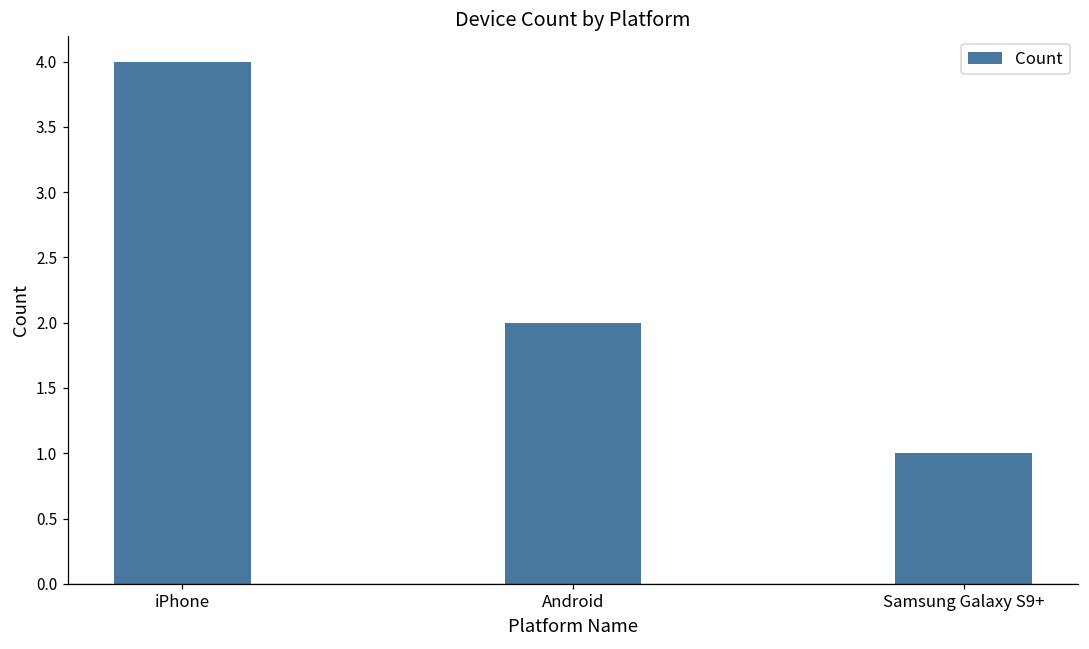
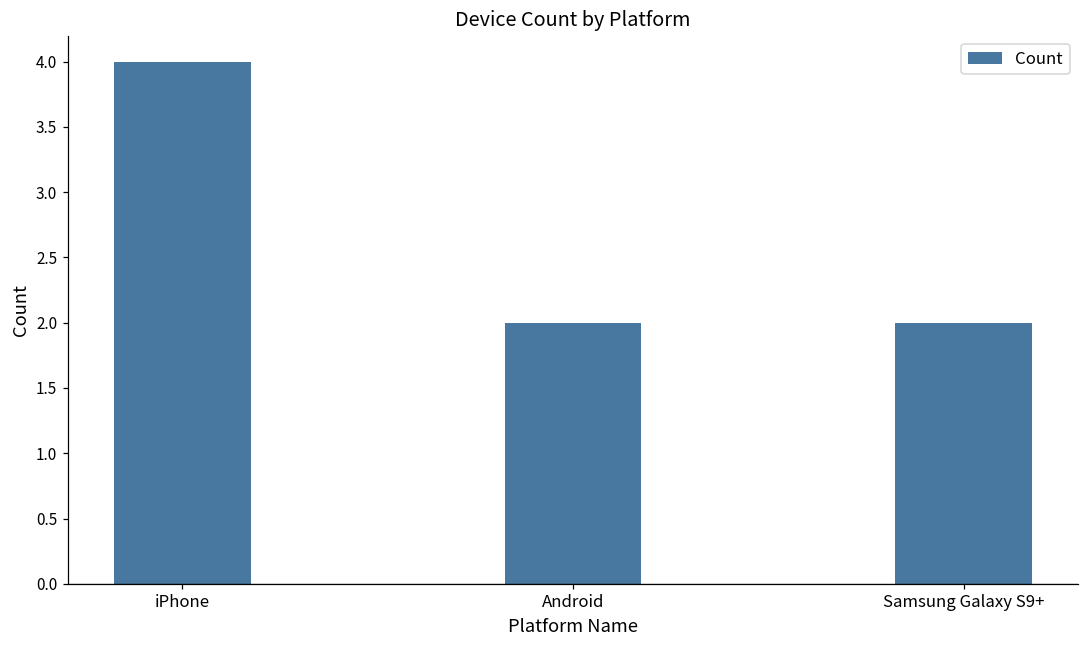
  {
    "iPhone": 4,
    "Android": 2,
-   "Samsung Galaxy S9+": 1
+   "Samsung Galaxy S9+": 2
  }
